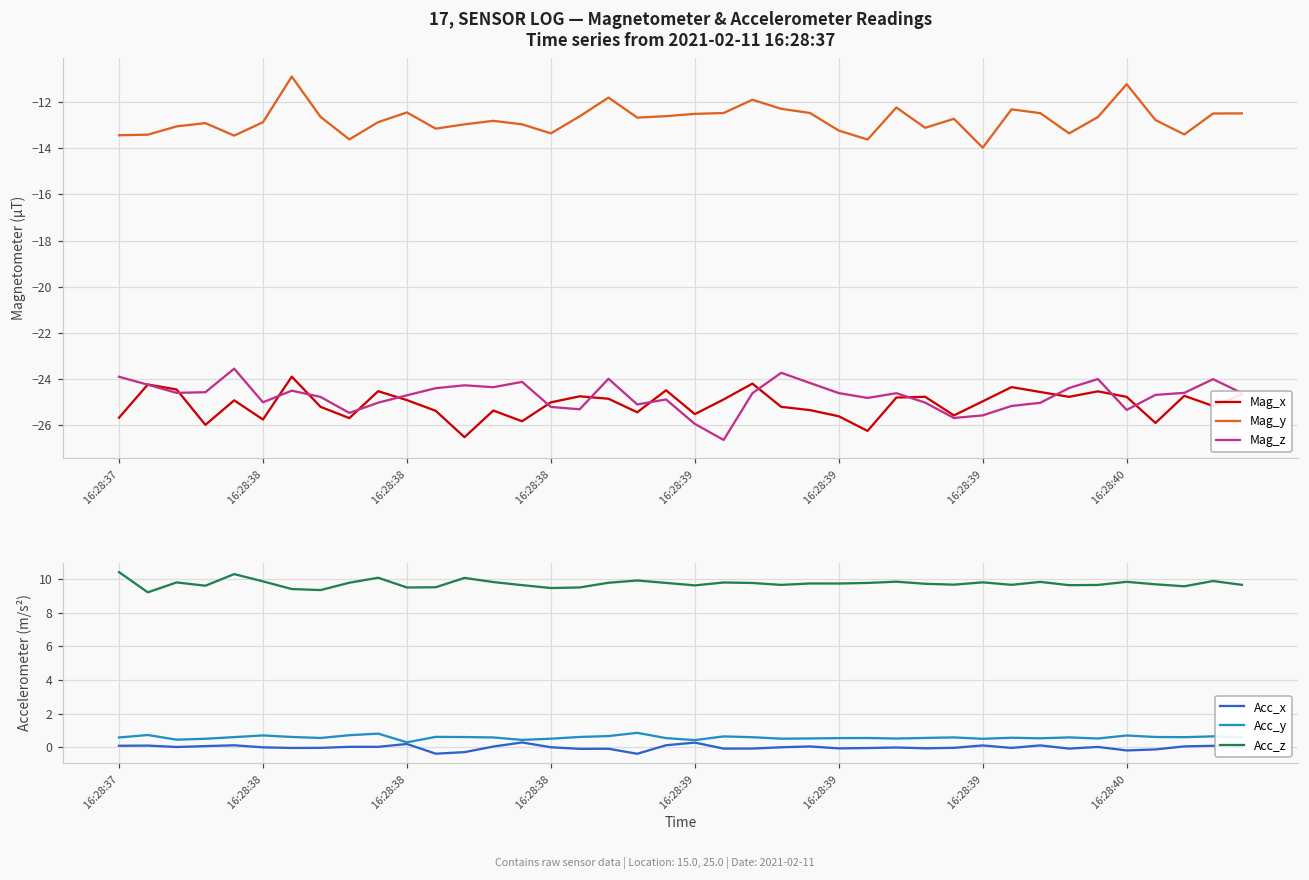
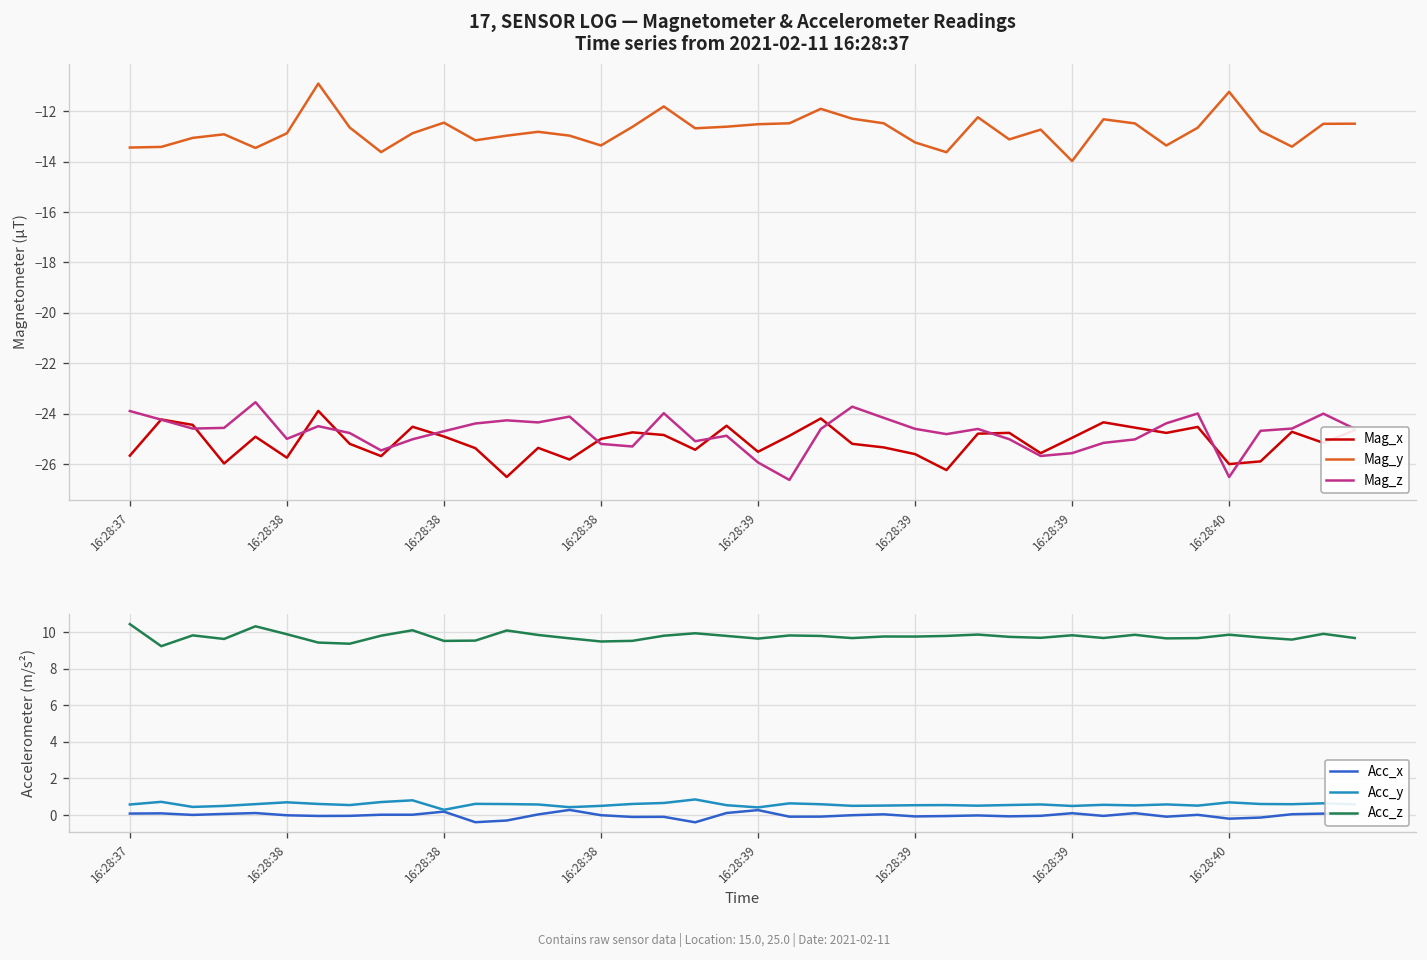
  {
    "17, SENSOR LOG — Magnetometer & Accelerometer Readings Time series from 2021-02-11 16:28:37": {
      "Mag_x": {
        "16:28:37": -25.7,
-       "16:28:40": -24.8
+       "16:28:40": -26.0
      },
      "Mag_y": {
        "16:28:37": -13.4,
        "16:28:40": -11.2
      },
      "Mag_z": {
        "16:28:37": -23.9,
-       "16:28:40": -25.3
+       "16:28:40": -26.5
      }
    }
  }
